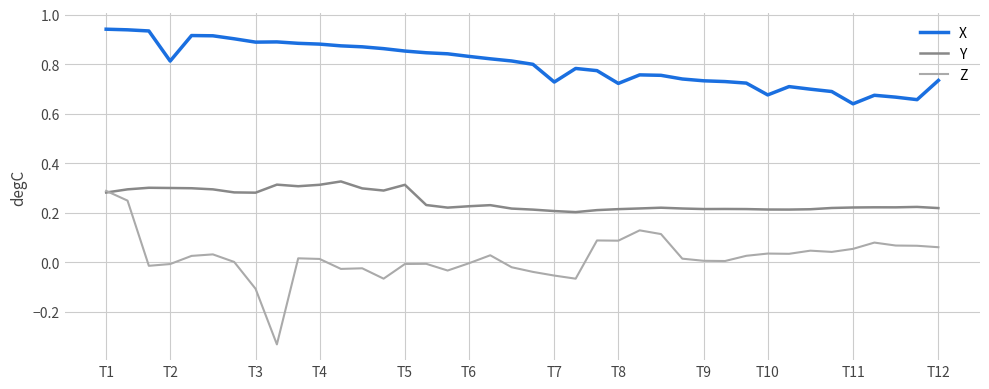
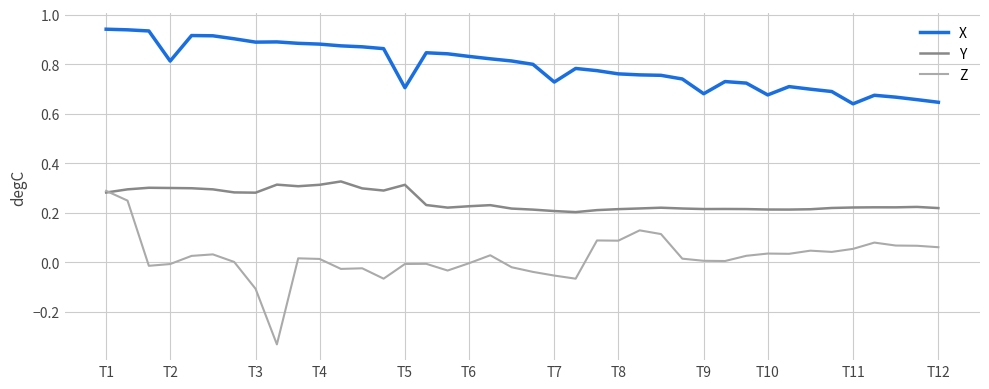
  {
    "X": {
      "T1": 0.94,
      "T2": 0.81,
      "T3": 0.89,
      "T4": 0.88,
-     "T5": 0.85,
+     "T5": 0.71,
      "T6": 0.83,
      "T7": 0.73,
-     "T8": 0.72,
-     "T9": 0.73,
+     "T8": 0.76,
+     "T9": 0.68,
      "T10": 0.68,
      "T11": 0.64,
-     "T12": 0.73
+     "T12": 0.65
    }
  }
